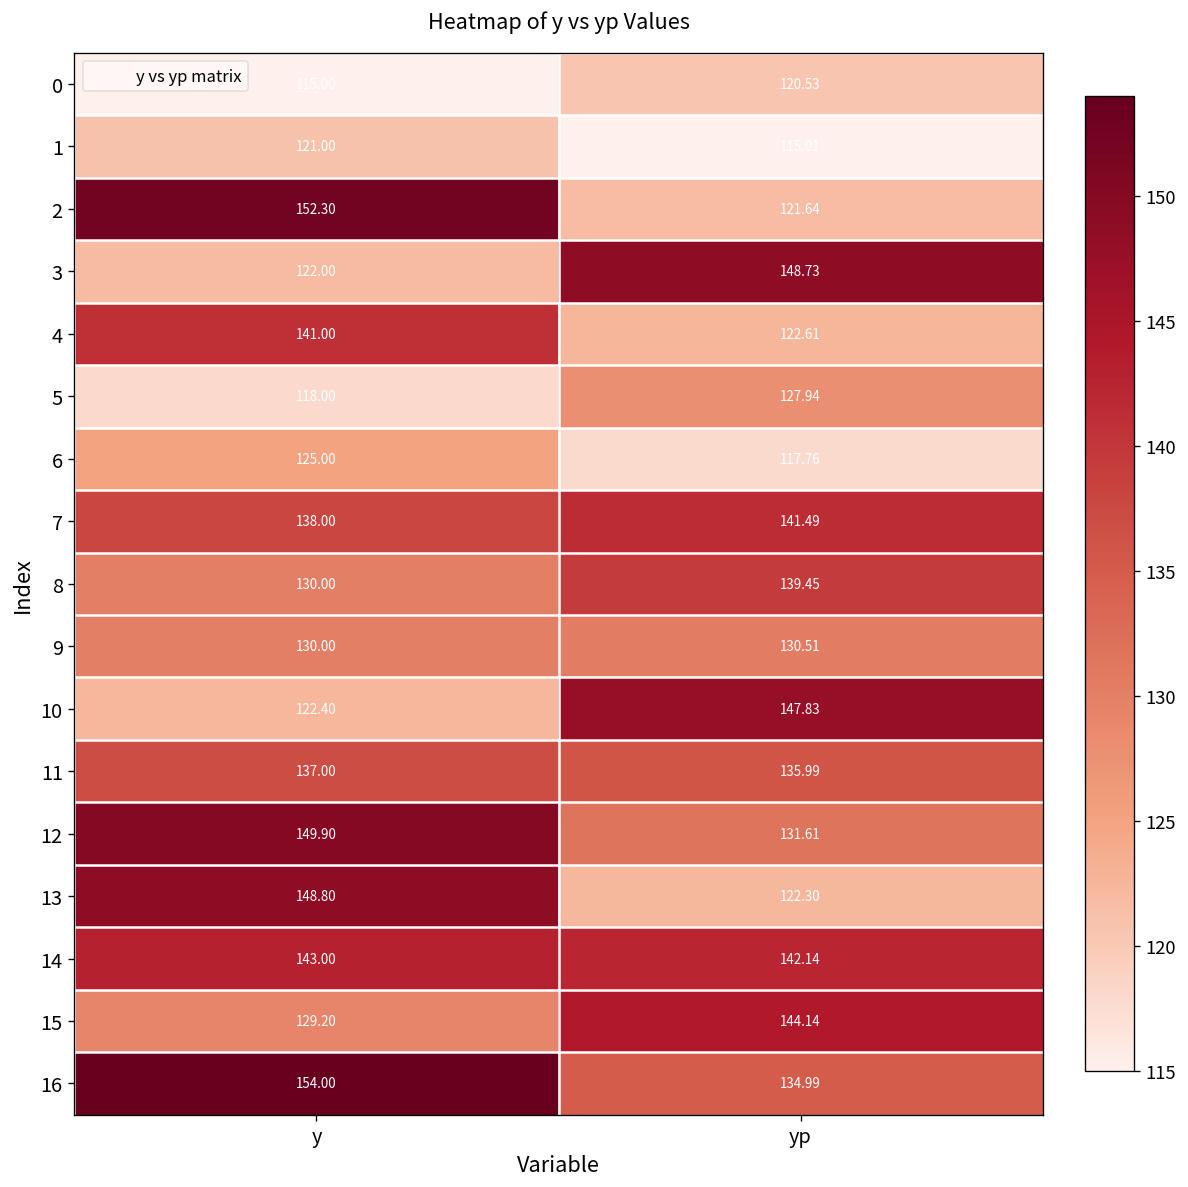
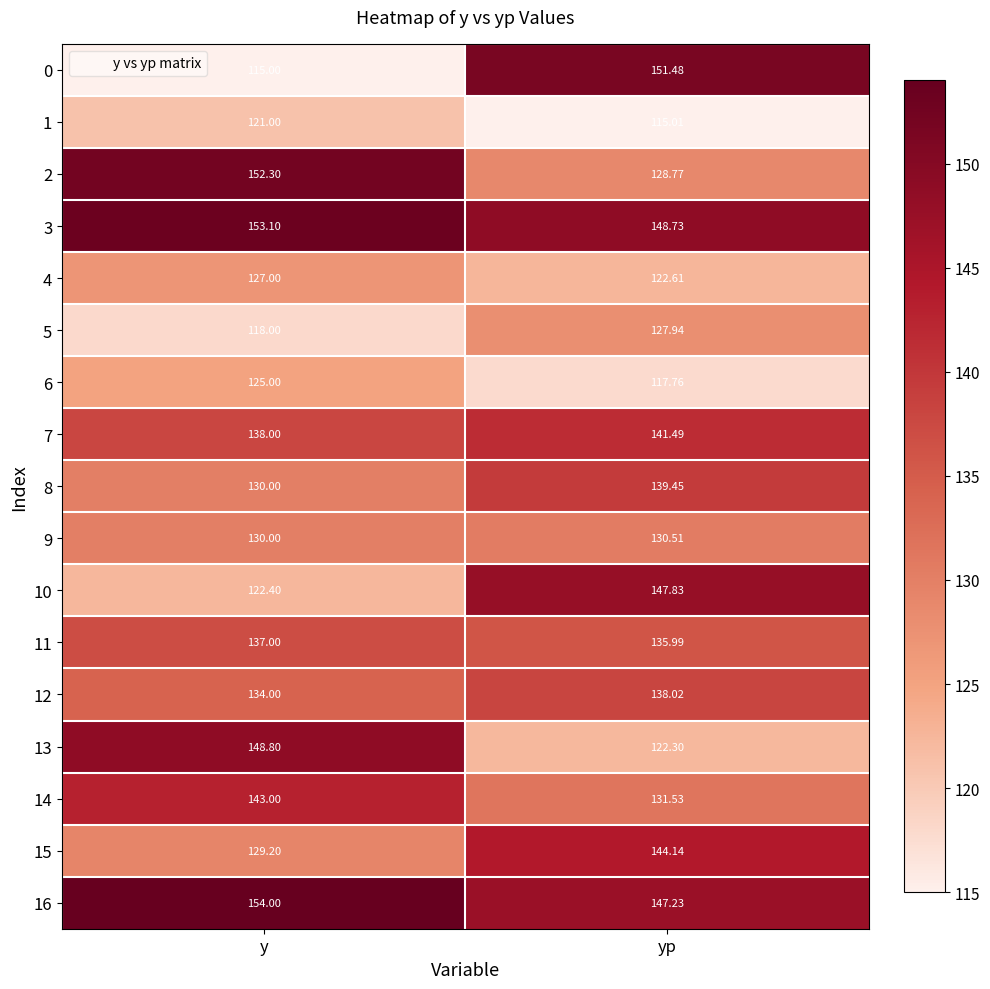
  {
    "0": {
-     "yp": 120.53
+     "yp": 151.48
    },
    "1": {
      "y": 121.00
    },
    "2": {
      "y": 152.30,
-     "yp": 121.64
+     "yp": 128.77
    },
    "3": {
-     "y": 122.00,
+     "y": 153.10,
      "yp": 148.73
    },
    "4": {
-     "y": 141.00,
+     "y": 127.00,
      "yp": 122.61
    },
    "5": {
      "y": 118.00,
      "yp": 127.94
    },
    "6": {
      "y": 125.00,
      "yp": 117.76
    },
    "7": {
      "y": 138.00,
      "yp": 141.49
    },
    "8": {
      "y": 130.00,
      "yp": 139.45
    },
    "9": {
      "y": 130.00,
      "yp": 130.51
    },
    "10": {
      "y": 122.40,
      "yp": 147.83
    },
    "11": {
      "y": 137.00,
      "yp": 135.99
    },
    "12": {
-     "y": 149.90,
-     "yp": 131.61
+     "y": 134.00,
+     "yp": 138.02
    },
    "13": {
      "y": 148.80,
      "yp": 122.30
    },
    "14": {
      "y": 143.00,
-     "yp": 142.14
+     "yp": 131.53
    },
    "15": {
      "y": 129.20,
      "yp": 144.14
    },
    "16": {
      "y": 154.00,
-     "yp": 134.99
+     "yp": 147.23
    }
  }
